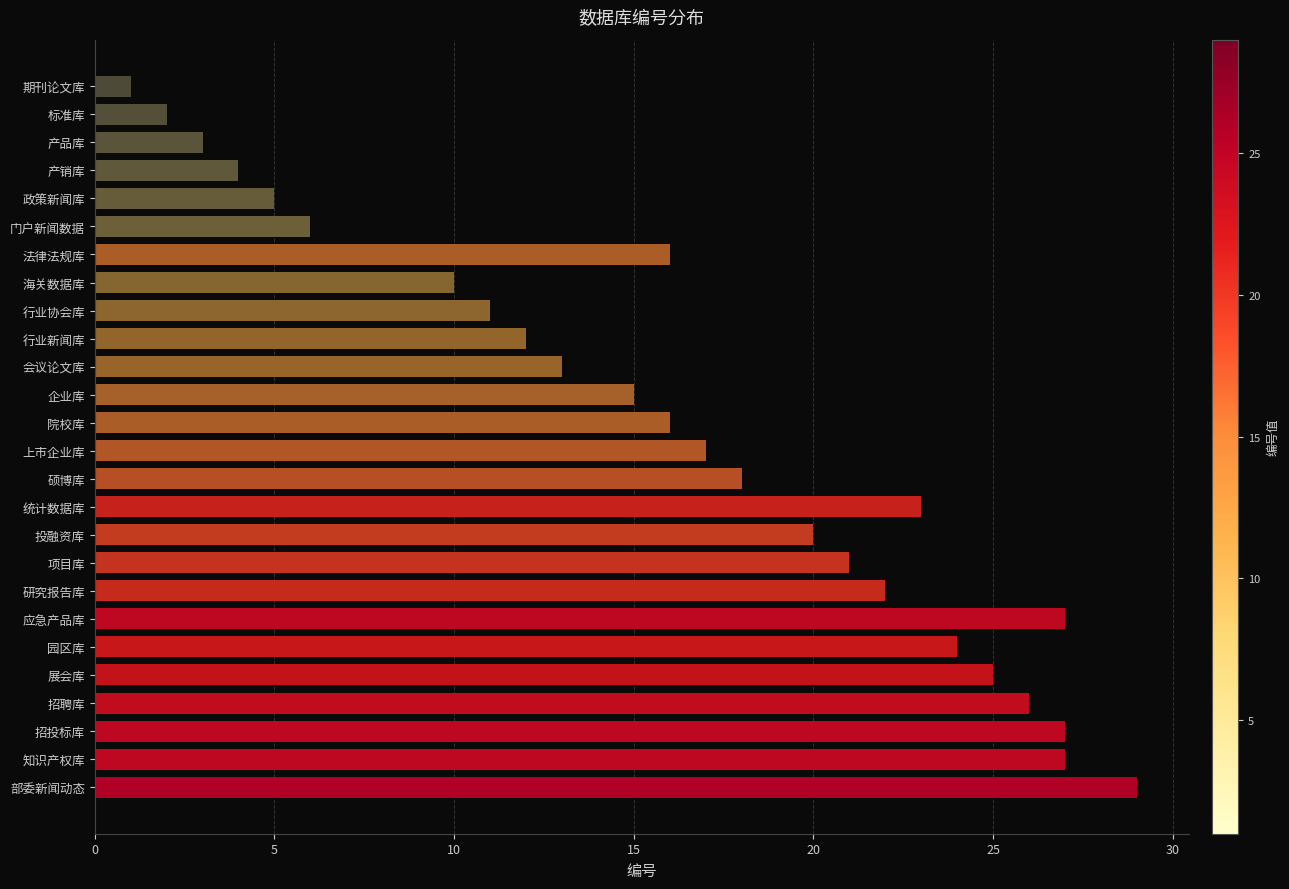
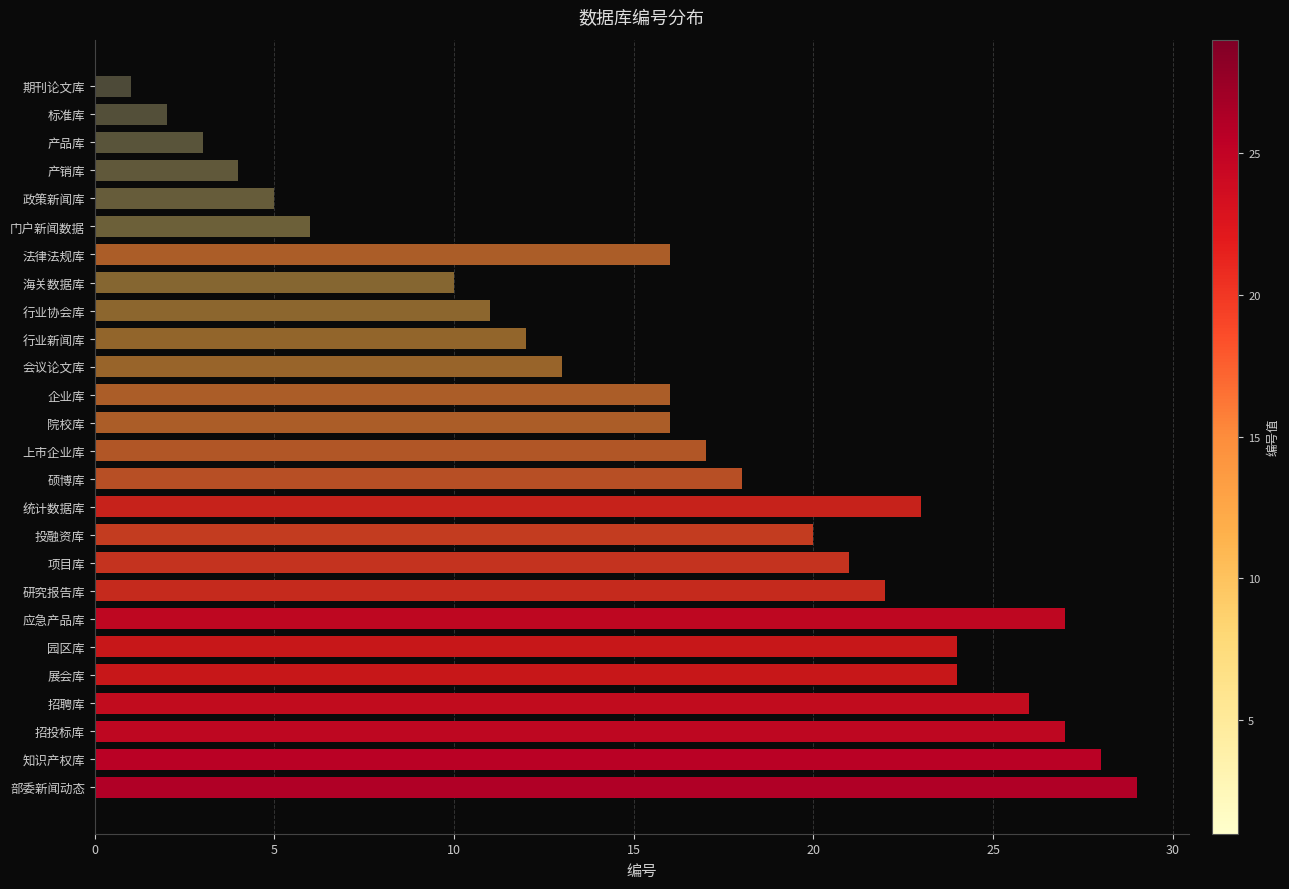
  {
    "期刊论文库": 1,
    "标准库": 2,
    "产品库": 3,
    "产销库": 4,
    "政策新闻库": 5,
    "门户新闻数据": 6,
    "法律法规库": 16,
    "海关数据库": 10,
    "行业协会库": 11,
    "行业新闻库": 12,
    "会议论文库": 13,
-   "企业库": 15,
+   "企业库": 16,
    "院校库": 16,
    "上市企业库": 17,
    "硕博库": 18,
    "统计数据库": 23,
    "投融资库": 20,
    "项目库": 21,
    "研究报告库": 22,
    "应急产品库": 27,
    "园区库": 24,
-   "展会库": 25,
+   "展会库": 24,
    "招聘库": 26,
    "招投标库": 27,
-   "知识产权库": 27,
+   "知识产权库": 28,
    "部委新闻动态": 29
  }
